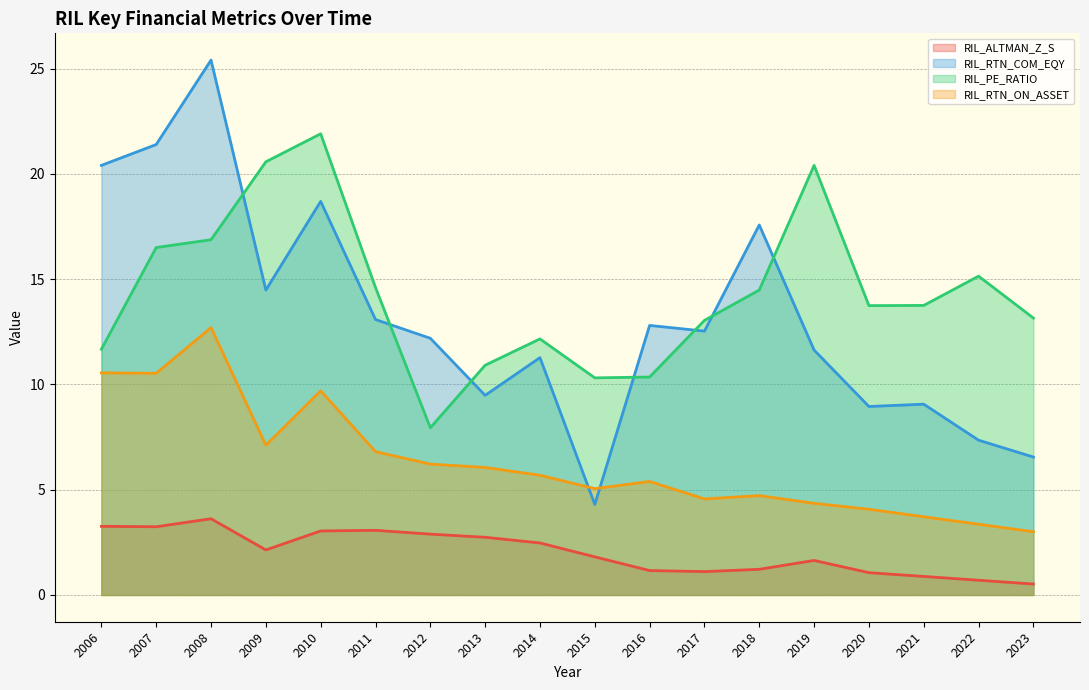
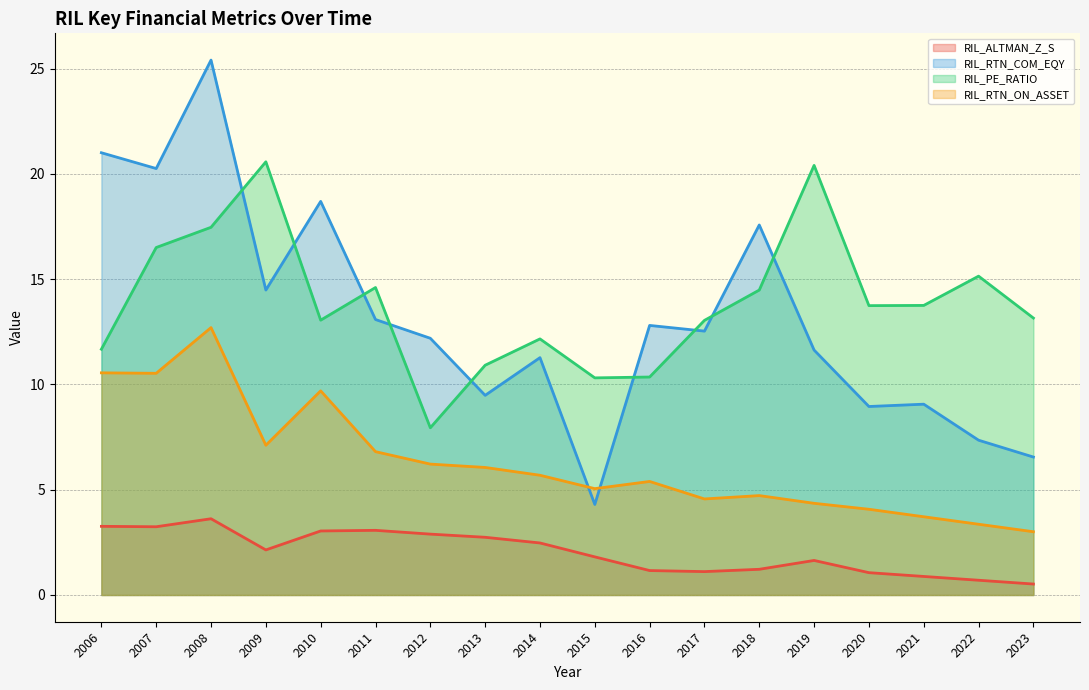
  {
    "RIL_RTN_COM_EQY": {
-     "2006": 20.4,
-     "2007": 21.4,
+     "2006": 21.0,
+     "2007": 20.3,
      "2008": 25.4,
      "2009": 14.5,
      "2010": 18.7,
      "2011": 13.1,
      "2012": 12.2,
      "2013": 9.5,
      "2014": 11.3,
      "2015": 4.3,
      "2016": 12.8,
      "2017": 12.5,
      "2018": 17.6,
      "2019": 11.6,
      "2020": 9.0,
      "2021": 9.1,
      "2022": 7.4,
      "2023": 6.6
    },
    "RIL_PE_RATIO": {
      "2006": 11.7,
      "2007": 16.5,
-     "2008": 16.9,
+     "2008": 17.5,
      "2009": 20.6,
-     "2010": 21.9,
+     "2010": 13.1,
      "2011": 14.6,
      "2012": 7.9,
      "2013": 10.9,
      "2014": 12.2,
      "2015": 10.3,
      "2016": 10.4,
      "2017": 13.0,
      "2018": 14.5,
      "2019": 20.4,
      "2020": 13.7,
      "2021": 13.8,
      "2022": 15.1,
      "2023": 13.2
    }
  }
